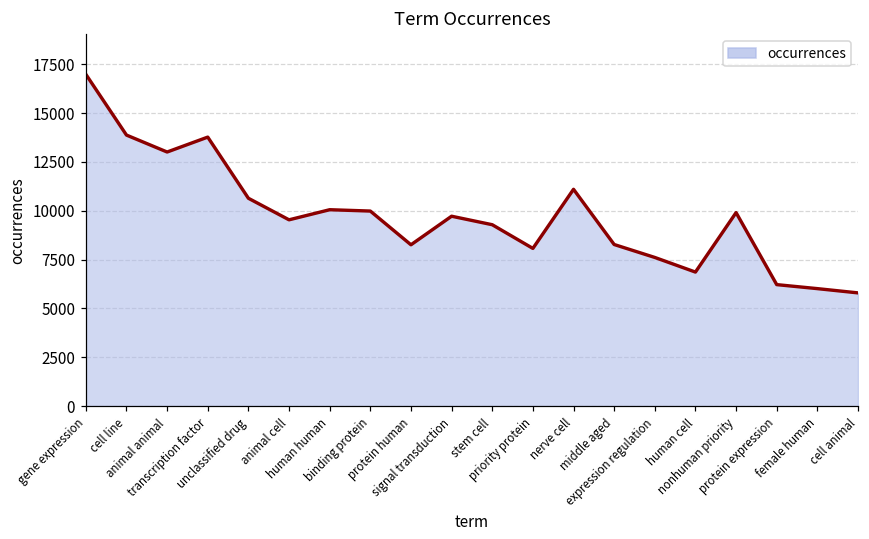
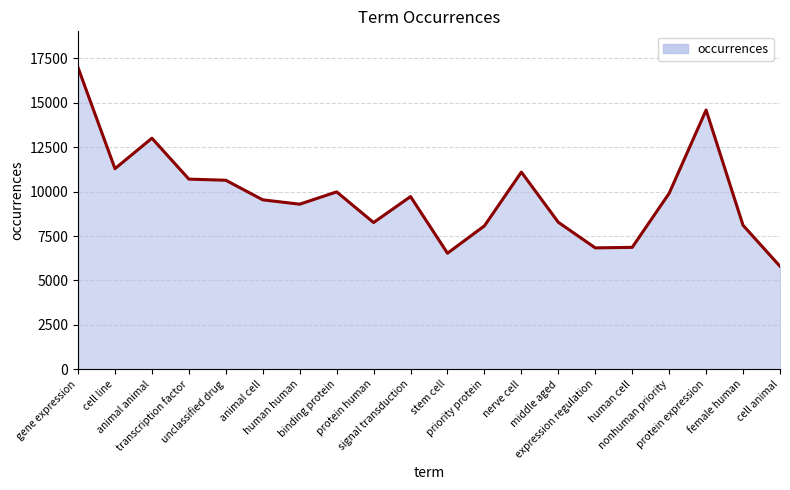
  {
    "gene expression": 17000,
-   "cell line": 13900,
+   "cell line": 11300,
    "animal animal": 13000,
-   "transcription factor": 13800,
+   "transcription factor": 10700,
    "unclassified drug": 10600,
    "animal cell": 9500,
-   "human human": 10100,
+   "human human": 9300,
    "binding protein": 10000,
    "protein human": 8300,
    "signal transduction": 9700,
-   "stem cell": 9300,
+   "stem cell": 6500,
    "priority protein": 8100,
    "nerve cell": 11100,
    "middle aged": 8300,
-   "expression regulation": 7600,
+   "expression regulation": 6800,
    "human cell": 6900,
    "nonhuman priority": 9900,
-   "protein expression": 6200,
-   "female human": 6000,
+   "protein expression": 14600,
+   "female human": 8100,
    "cell animal": 5800
  }
